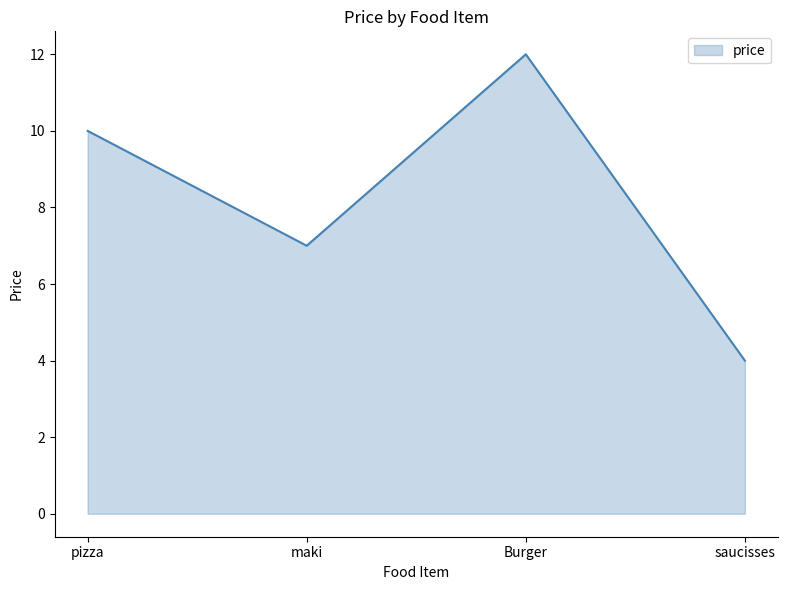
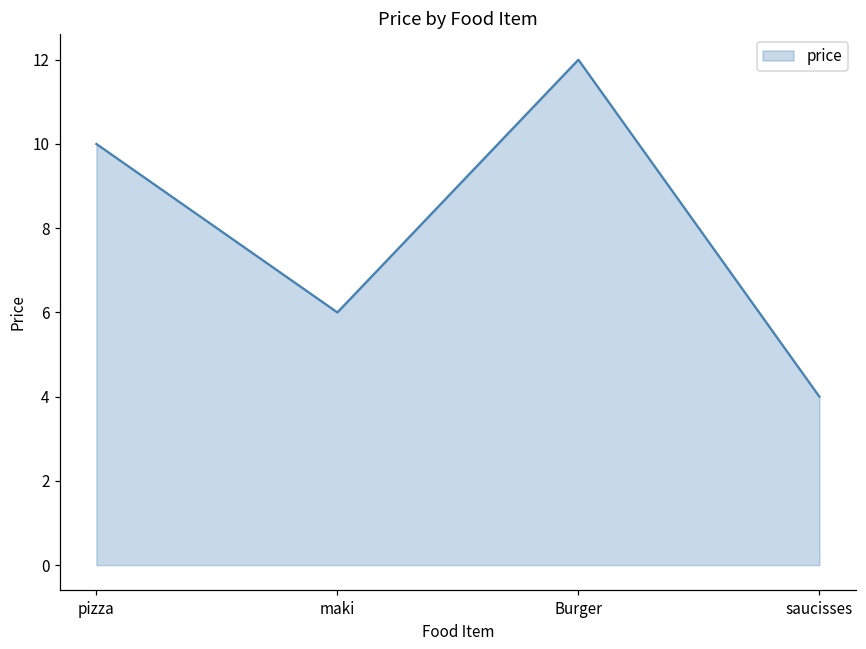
  {
    "pizza": 10,
-   "maki": 7,
+   "maki": 6,
    "Burger": 12,
    "saucisses": 4
  }
